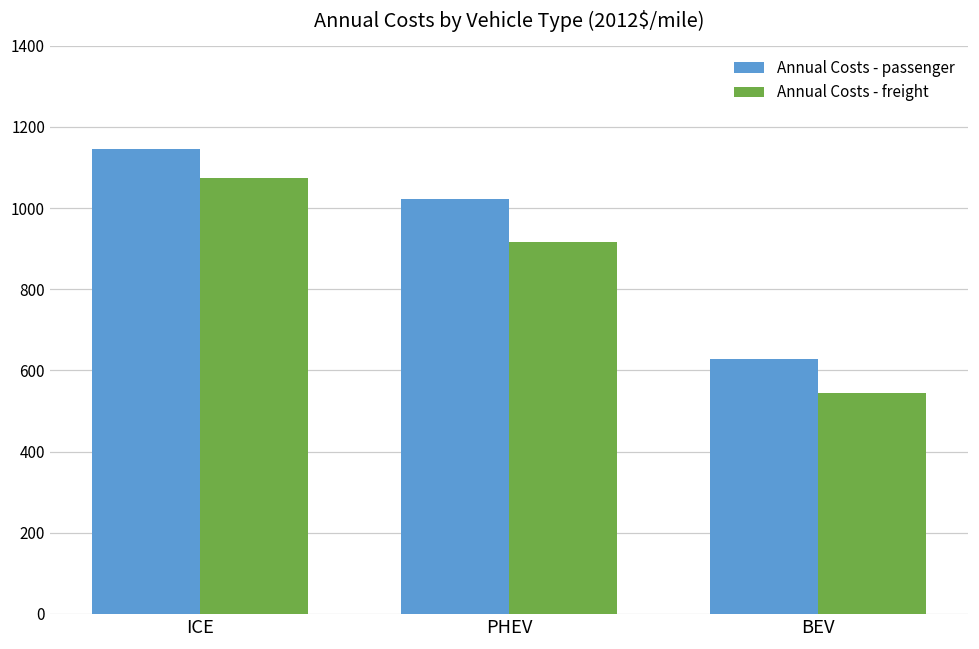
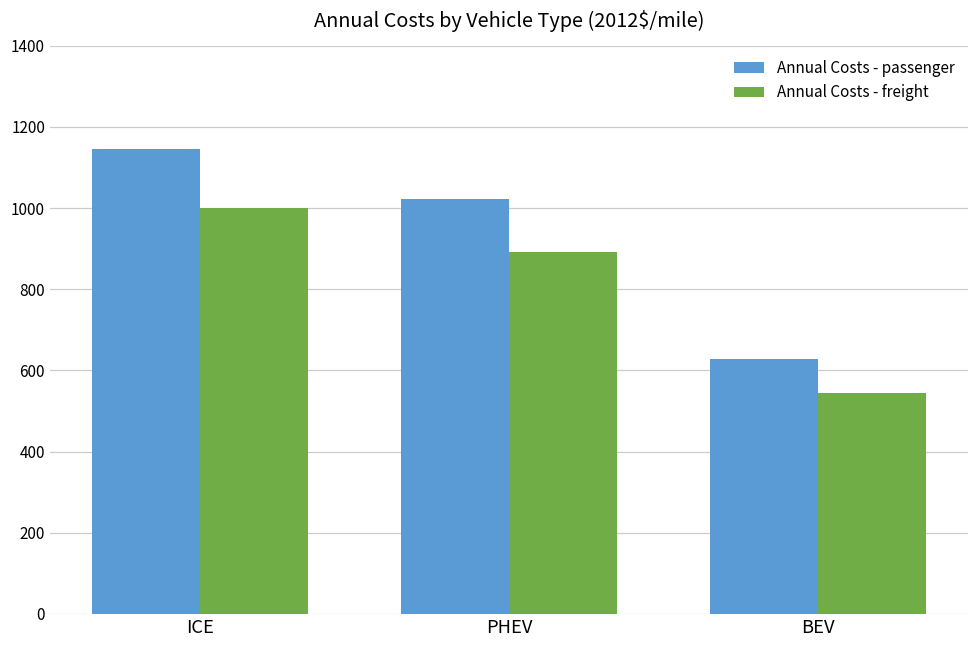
  {
    "Annual Costs - passenger": {
      "ICE": 1150,
      "PHEV": 1020,
      "BEV": 630
    },
    "Annual Costs - freight": {
-     "ICE": 1070,
-     "PHEV": 920,
+     "ICE": 1000,
+     "PHEV": 890,
      "BEV": 540
    }
  }
